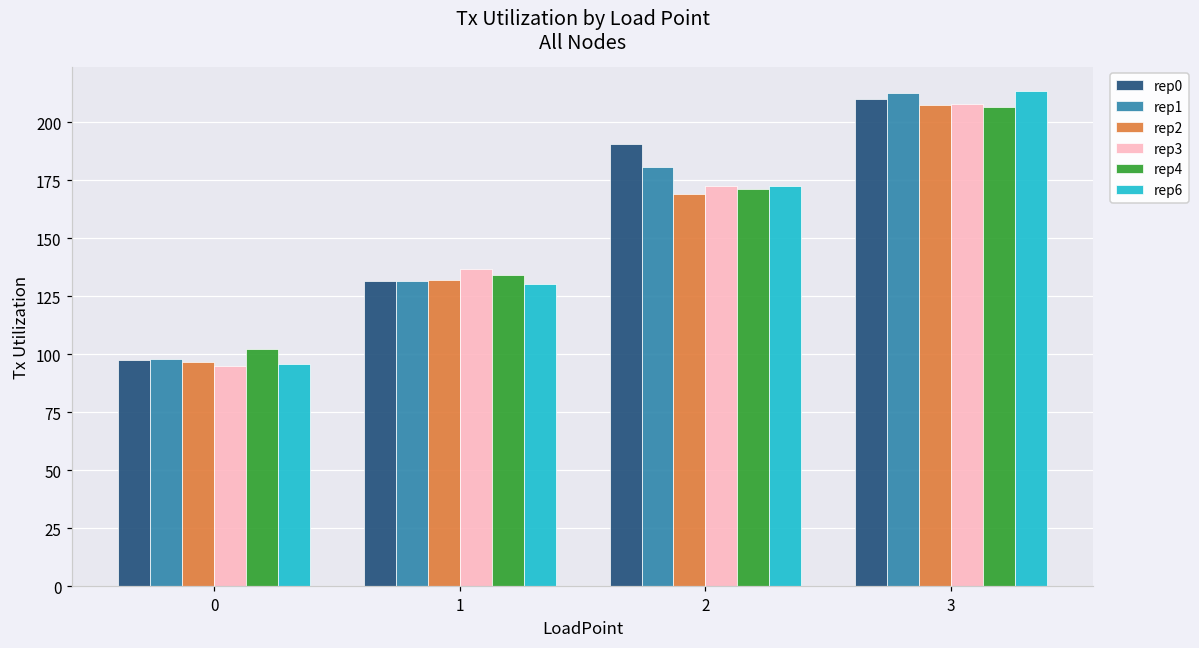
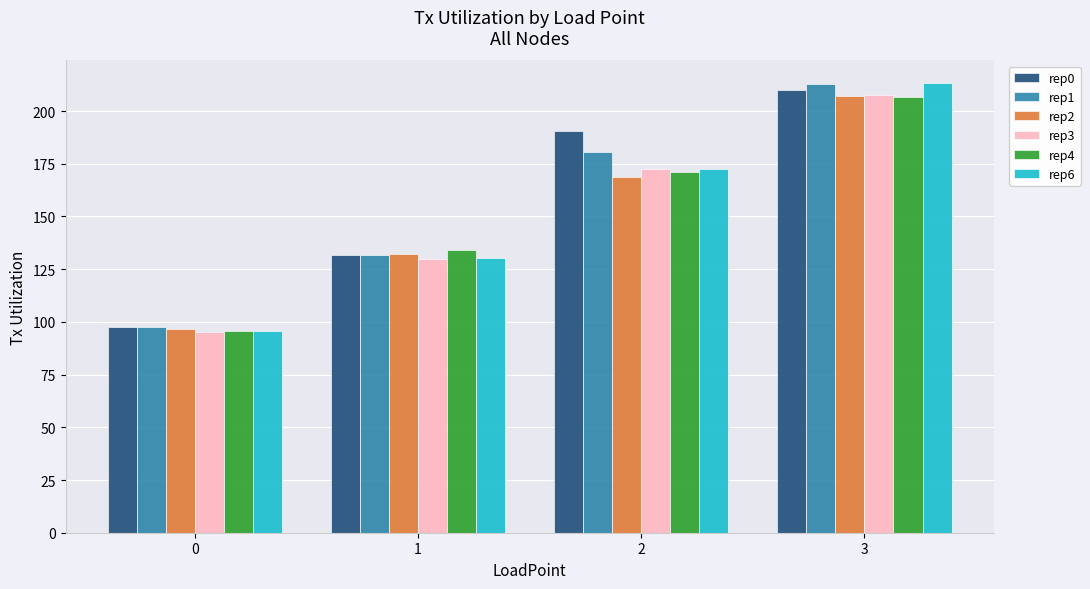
  {
    "rep0": {
      "0": 98,
      "1": 132,
      "2": 191,
      "3": 210
    },
    "rep1": {
      "0": 98,
      "1": 132,
      "2": 181,
      "3": 213
    },
    "rep2": {
      "0": 97,
      "1": 132,
      "2": 169,
      "3": 207
    },
    "rep3": {
      "0": 95,
-     "1": 137,
+     "1": 130,
      "2": 172,
      "3": 208
    },
    "rep4": {
-     "0": 102,
+     "0": 95,
      "1": 134,
      "2": 171,
      "3": 207
    },
    "rep6": {
      "0": 96,
      "1": 130,
      "2": 173,
      "3": 213
    }
  }
